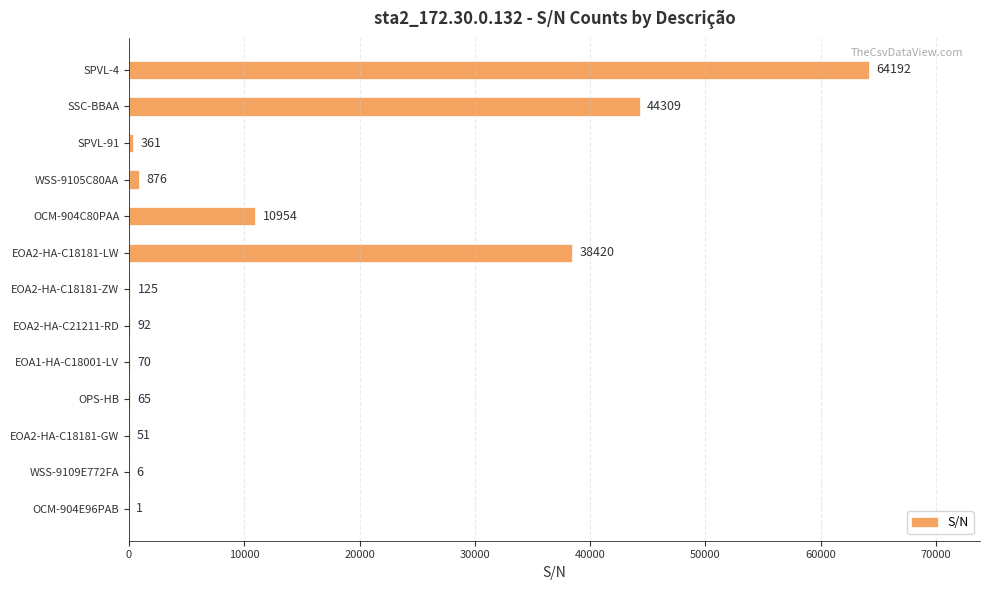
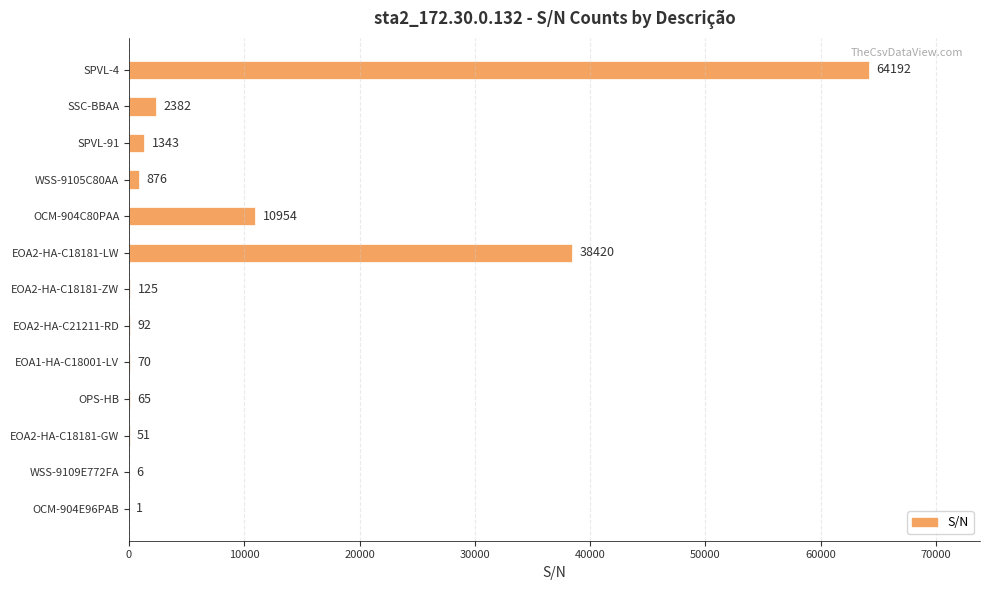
  {
    "SPVL-4": 64192,
-   "SSC-BBAA": 44309,
-   "SPVL-91": 361,
+   "SSC-BBAA": 2382,
+   "SPVL-91": 1343,
    "WSS-9105C80AA": 876,
    "OCM-904C80PAA": 10954,
    "EOA2-HA-C18181-LW": 38420,
    "EOA2-HA-C18181-ZW": 125,
    "EOA2-HA-C21211-RD": 92,
    "EOA1-HA-C18001-LV": 70,
    "OPS-HB": 65,
    "EOA2-HA-C18181-GW": 51,
    "WSS-9109E772FA": 6,
    "OCM-904E96PAB": 1
  }
